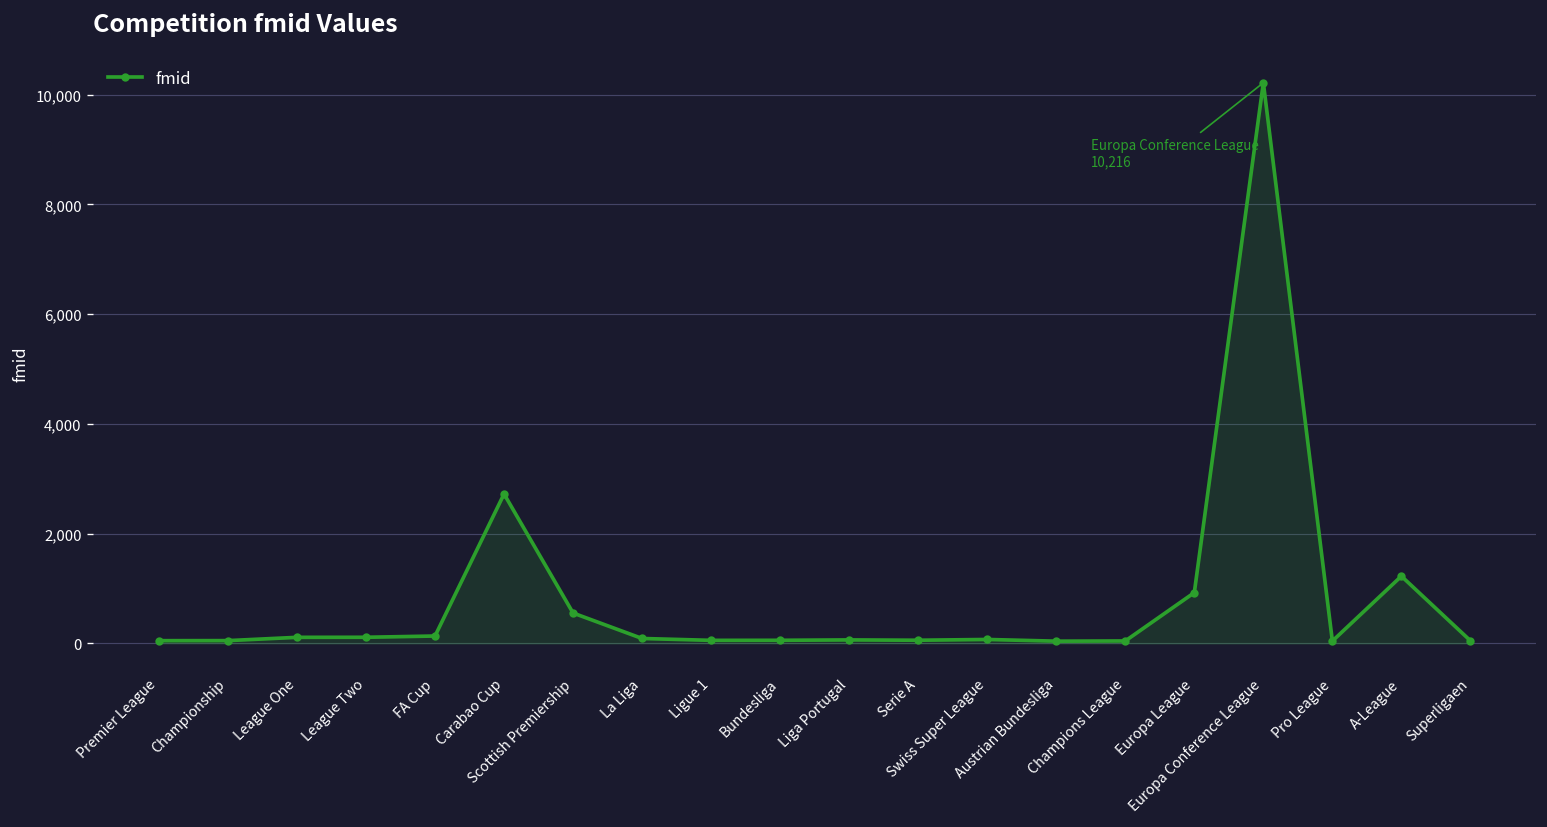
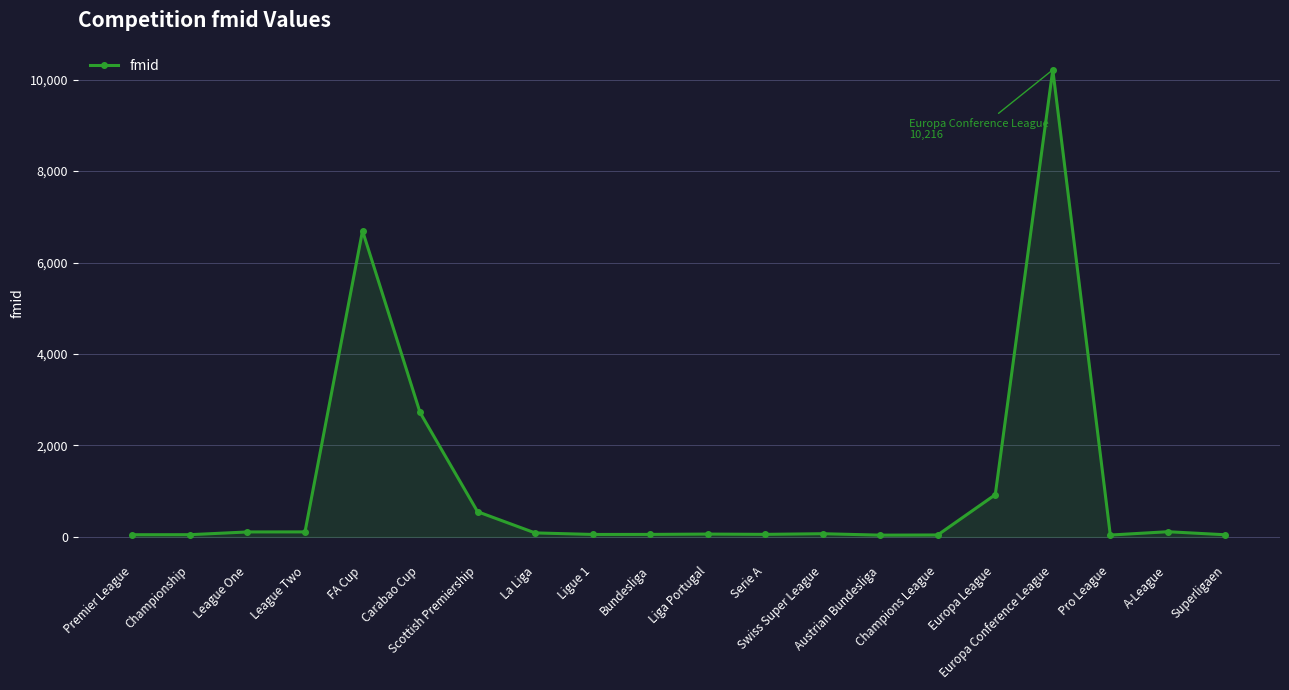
  {
    "Premier League": "0",
    "Championship": "0",
    "League One": "100",
    "League Two": "100",
-   "FA Cup": "100",
+   "FA Cup": "6,700",
    "Carabao Cup": "2,700",
    "Scottish Premiership": "600",
    "La Liga": "100",
    "Ligue 1": "100",
    "Bundesliga": "100",
    "Liga Portugal": "100",
    "Serie A": "100",
    "Swiss Super League": "100",
    "Austrian Bundesliga": "0",
    "Champions League": "0",
    "Europa League": "900",
    "Pro League": "0",
-   "A-League": "1,200",
+   "A-League": "100",
    "Superligaen": "0"
  }
